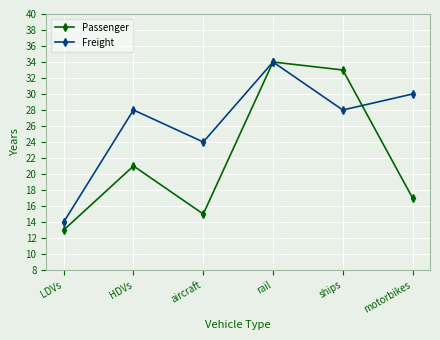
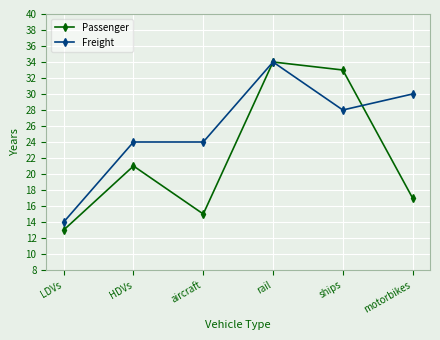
  {
    "Passenger": {
      "LDVs": 13,
      "HDVs": 21,
      "aircraft": 15,
      "ships": 33,
      "motorbikes": 17
    },
    "Freight": {
      "LDVs": 14,
-     "HDVs": 28,
+     "HDVs": 24,
      "aircraft": 24,
      "ships": 28,
      "motorbikes": 30
    }
  }
